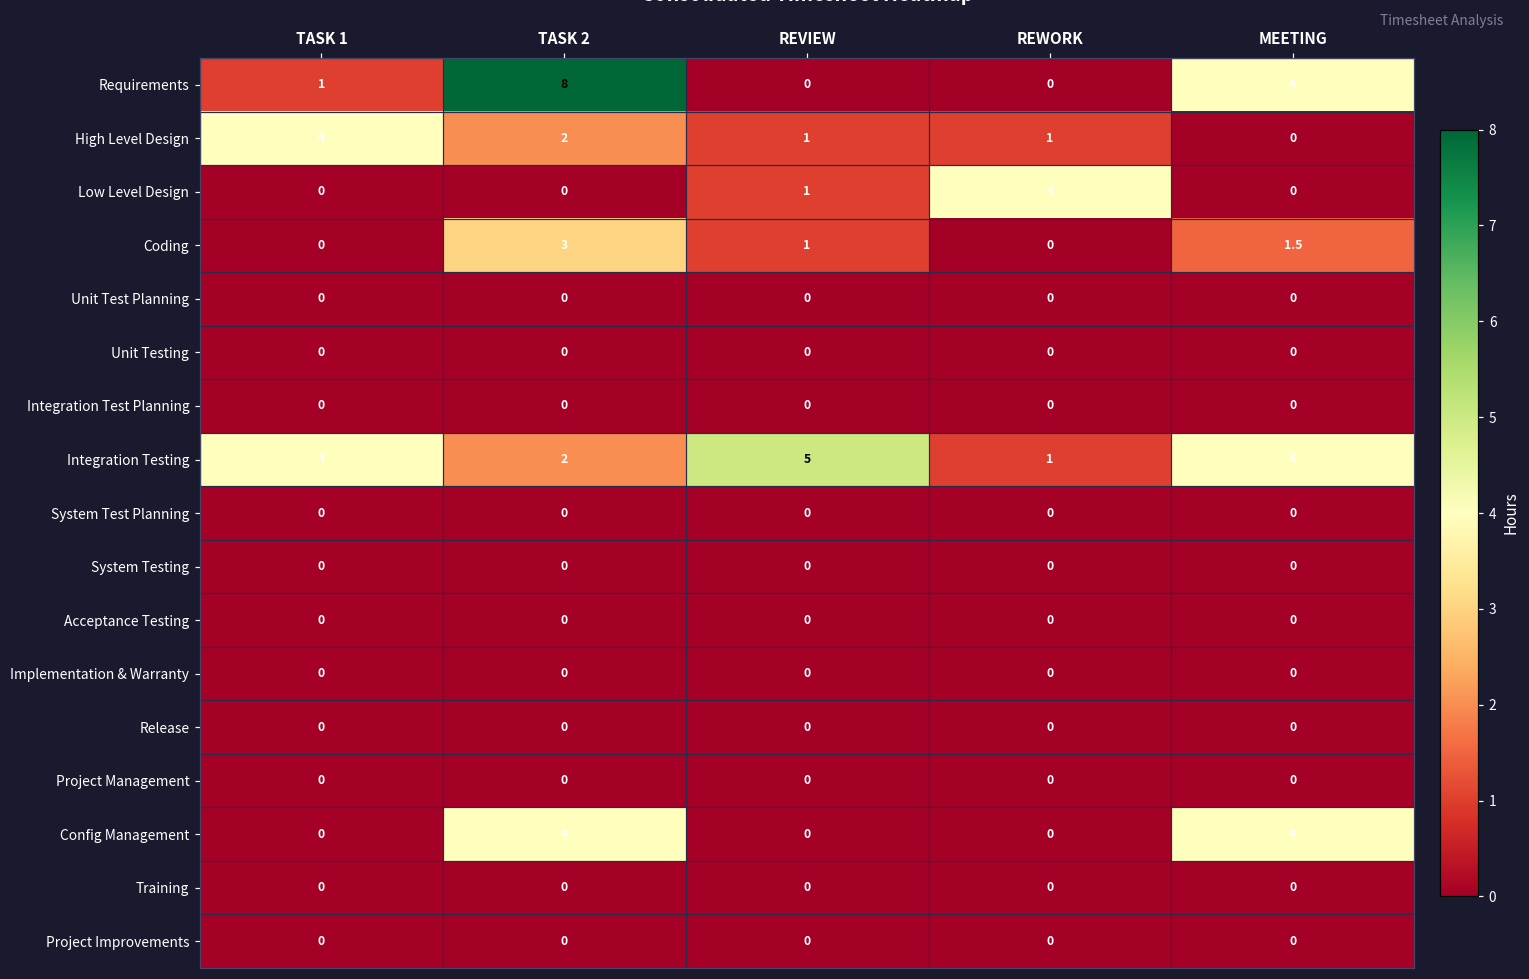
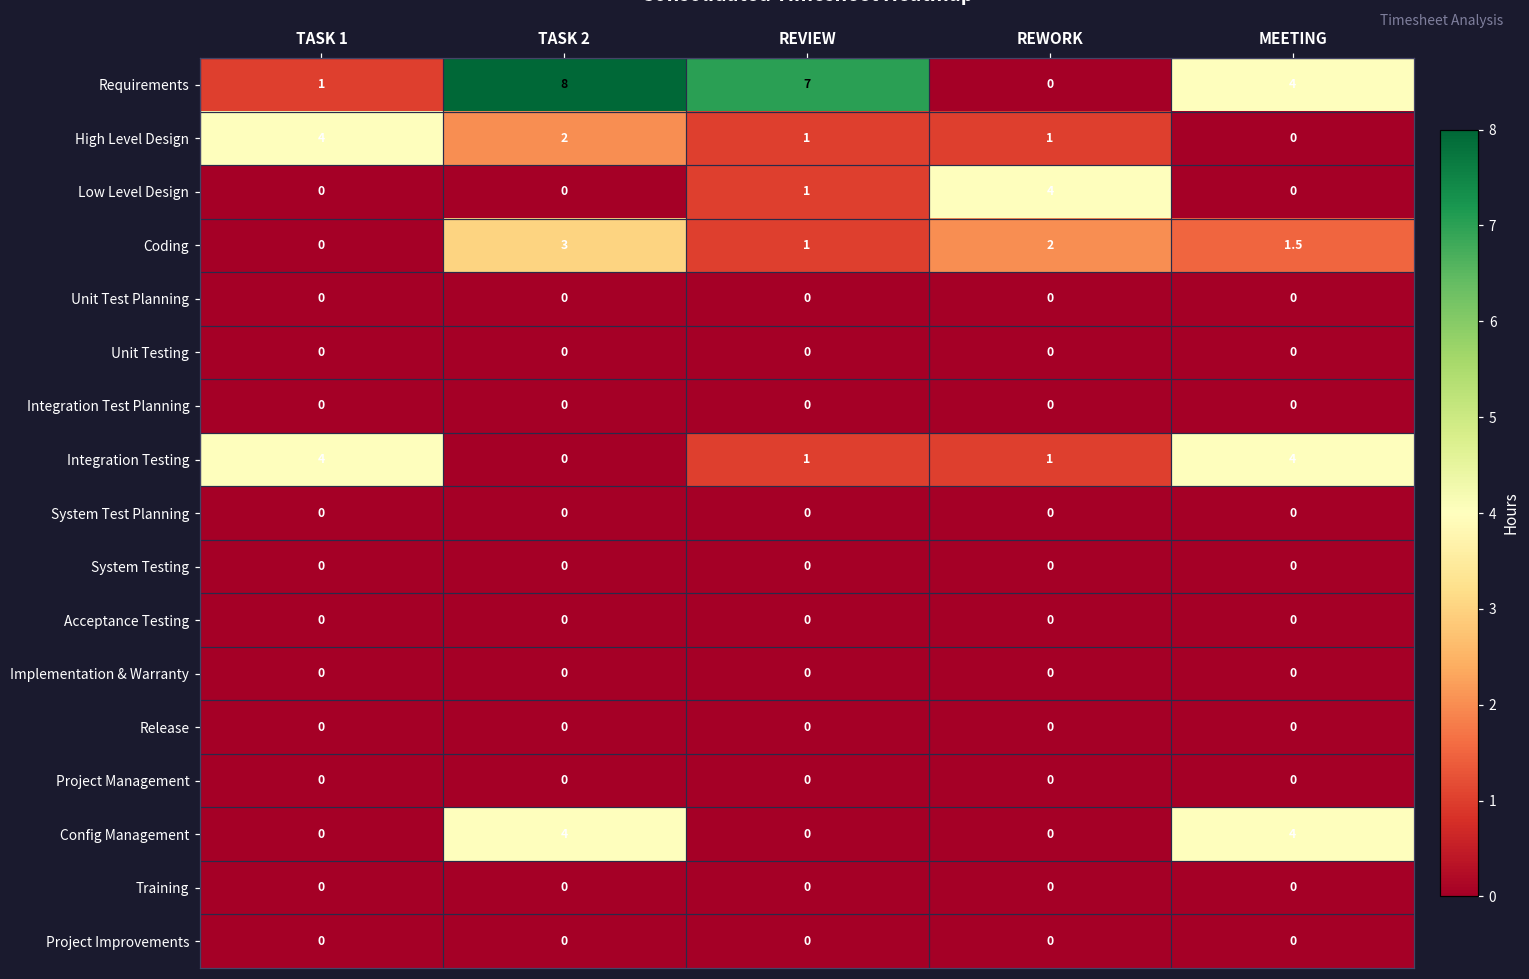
  {
    "Requirements": {
      "TASK 1": 1,
      "TASK 2": 8,
-     "REVIEW": 0,
+     "REVIEW": 7,
      "REWORK": 0,
      "MEETING": 4
    },
    "High Level Design": {
      "TASK 1": 4,
      "TASK 2": 2,
      "REVIEW": 1,
      "REWORK": 1,
      "MEETING": 0
    },
    "Low Level Design": {
      "TASK 1": 0,
      "TASK 2": 0,
      "REVIEW": 1,
      "REWORK": 4,
      "MEETING": 0
    },
    "Coding": {
      "TASK 1": 0,
      "TASK 2": 3,
      "REVIEW": 1,
-     "REWORK": 0,
+     "REWORK": 2,
      "MEETING": 1.5
    },
    "Unit Test Planning": {
      "TASK 1": 0,
      "TASK 2": 0,
      "REVIEW": 0,
      "REWORK": 0,
      "MEETING": 0
    },
    "Unit Testing": {
      "TASK 1": 0,
      "TASK 2": 0,
      "REVIEW": 0,
      "REWORK": 0,
      "MEETING": 0
    },
    "Integration Test Planning": {
      "TASK 1": 0,
      "TASK 2": 0,
      "REVIEW": 0,
      "REWORK": 0,
      "MEETING": 0
    },
    "Integration Testing": {
      "TASK 1": 4,
-     "TASK 2": 2,
-     "REVIEW": 5,
+     "TASK 2": 0,
+     "REVIEW": 1,
      "REWORK": 1,
      "MEETING": 4
    },
    "System Test Planning": {
      "TASK 1": 0,
      "TASK 2": 0,
      "REVIEW": 0,
      "REWORK": 0,
      "MEETING": 0
    },
    "System Testing": {
      "TASK 1": 0,
      "TASK 2": 0,
      "REVIEW": 0,
      "REWORK": 0,
      "MEETING": 0
    },
    "Acceptance Testing": {
      "TASK 1": 0,
      "TASK 2": 0,
      "REVIEW": 0,
      "REWORK": 0,
      "MEETING": 0
    },
    "Implementation & Warranty": {
      "TASK 1": 0,
      "TASK 2": 0,
      "REVIEW": 0,
      "REWORK": 0,
      "MEETING": 0
    },
    "Release": {
      "TASK 1": 0,
      "TASK 2": 0,
      "REVIEW": 0,
      "REWORK": 0,
      "MEETING": 0
    },
    "Project Management": {
      "TASK 1": 0,
      "TASK 2": 0,
      "REVIEW": 0,
      "REWORK": 0,
      "MEETING": 0
    },
    "Config Management": {
      "TASK 1": 0,
      "TASK 2": 4,
      "REVIEW": 0,
      "REWORK": 0,
      "MEETING": 4
    },
    "Training": {
      "TASK 1": 0,
      "TASK 2": 0,
      "REVIEW": 0,
      "REWORK": 0,
      "MEETING": 0
    },
    "Project Improvements": {
      "TASK 1": 0,
      "TASK 2": 0,
      "REVIEW": 0,
      "REWORK": 0,
      "MEETING": 0
    }
  }
